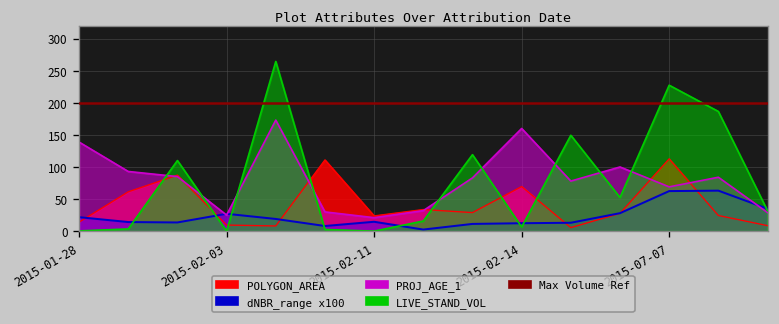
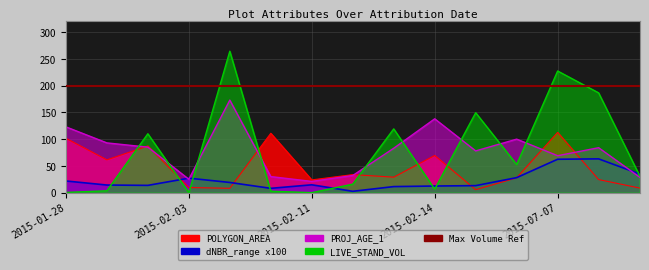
  {
    "POLYGON_AREA": {
-     "2015-01-28": 10,
+     "2015-01-28": 100,
      "2015-02-03": 10,
      "2015-02-14": 70,
      "2015-07-07": 110
    },
    "PROJ_AGE_1": {
-     "2015-01-28": 140,
-     "2015-02-14": 160,
+     "2015-01-28": 120,
+     "2015-02-14": 140,
      "2015-07-07": 70
    }
  }
